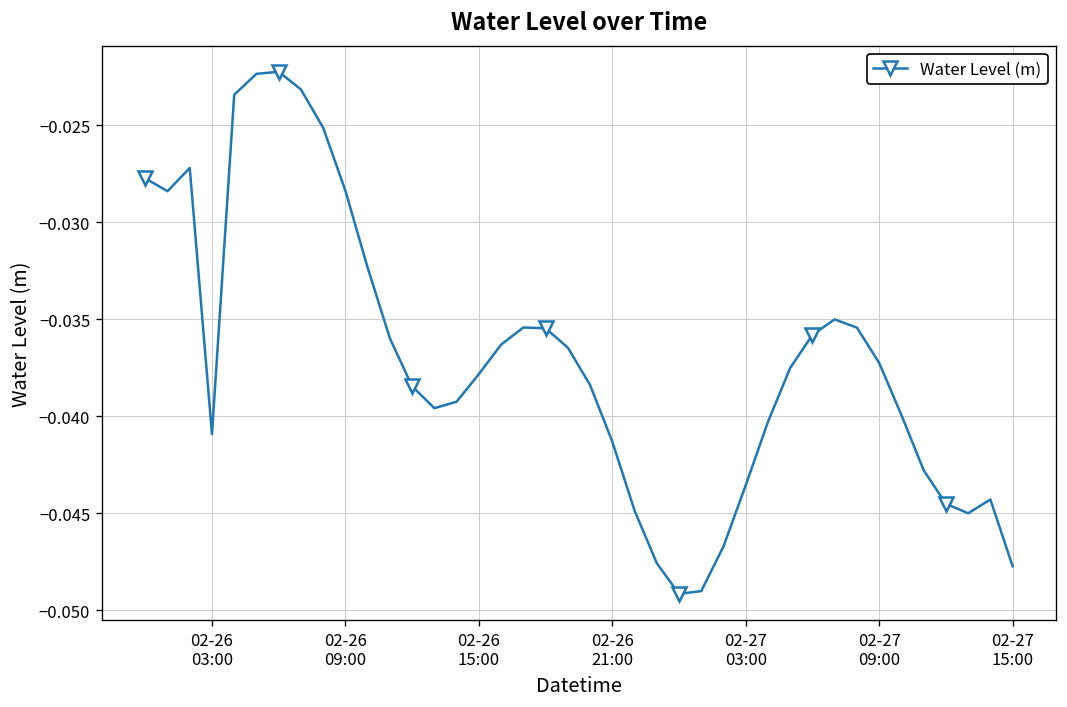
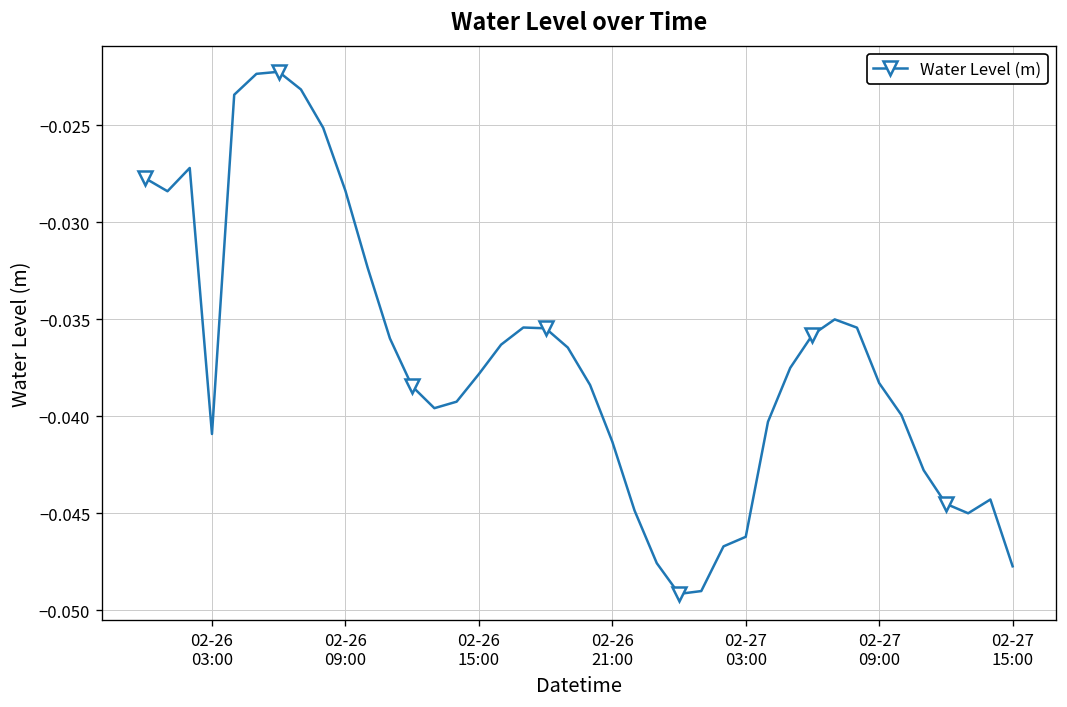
  {
    "02-26 03:00": -0.0409,
    "02-26 09:00": -0.0284,
    "02-26 15:00": -0.0378,
    "02-26 21:00": -0.0413,
-   "02-27 03:00": -0.0436,
-   "02-27 09:00": -0.0373,
+   "02-27 03:00": -0.0462,
+   "02-27 09:00": -0.0383,
    "02-27 15:00": -0.0477
  }
